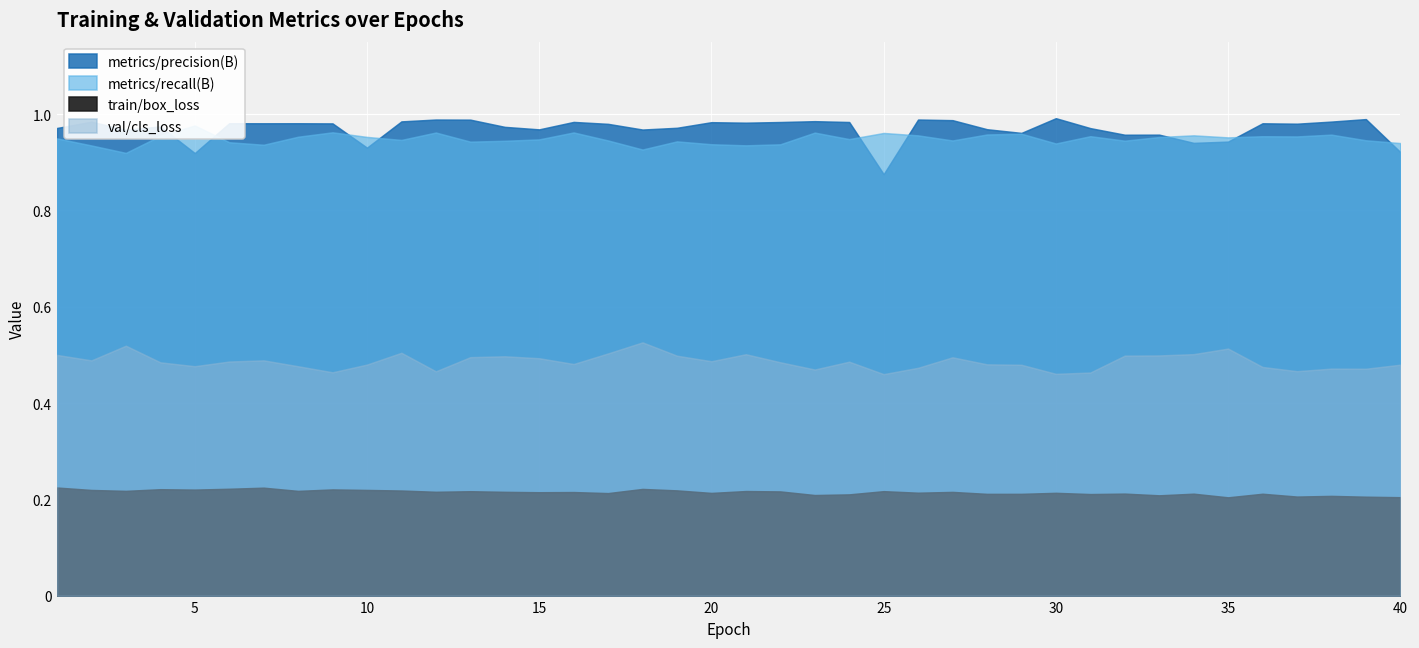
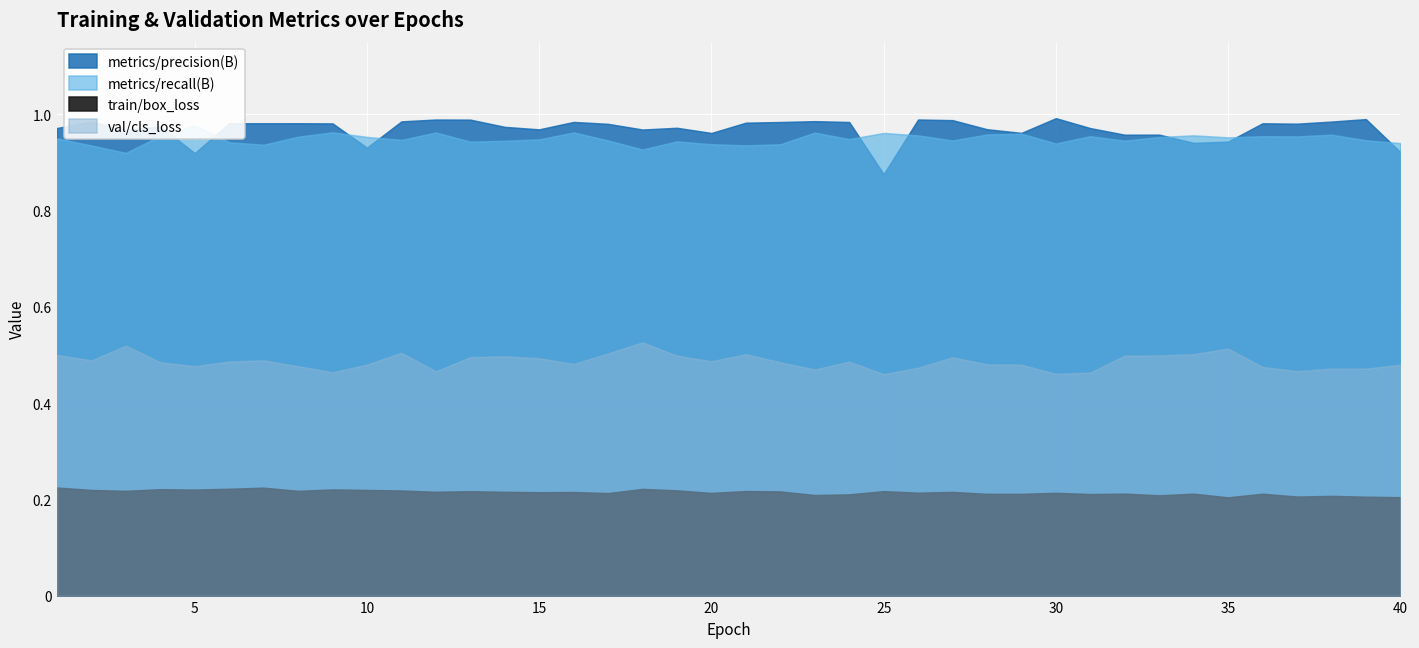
  {
    "metrics/precision(B)": {
      "5": 0.92,
      "10": 0.93,
      "15": 0.97,
-     "20": 0.98,
+     "20": 0.96,
      "25": 0.88,
      "30": 0.99,
      "35": 0.94,
      "40": 0.92
    },
    "train/box_loss": {
      "5": 0.22,
      "10": 0.22,
      "15": 0.22,
      "20": 0.21,
      "25": 0.22,
      "30": 0.21,
      "35": 0.20,
      "40": 0.20
    }
  }
